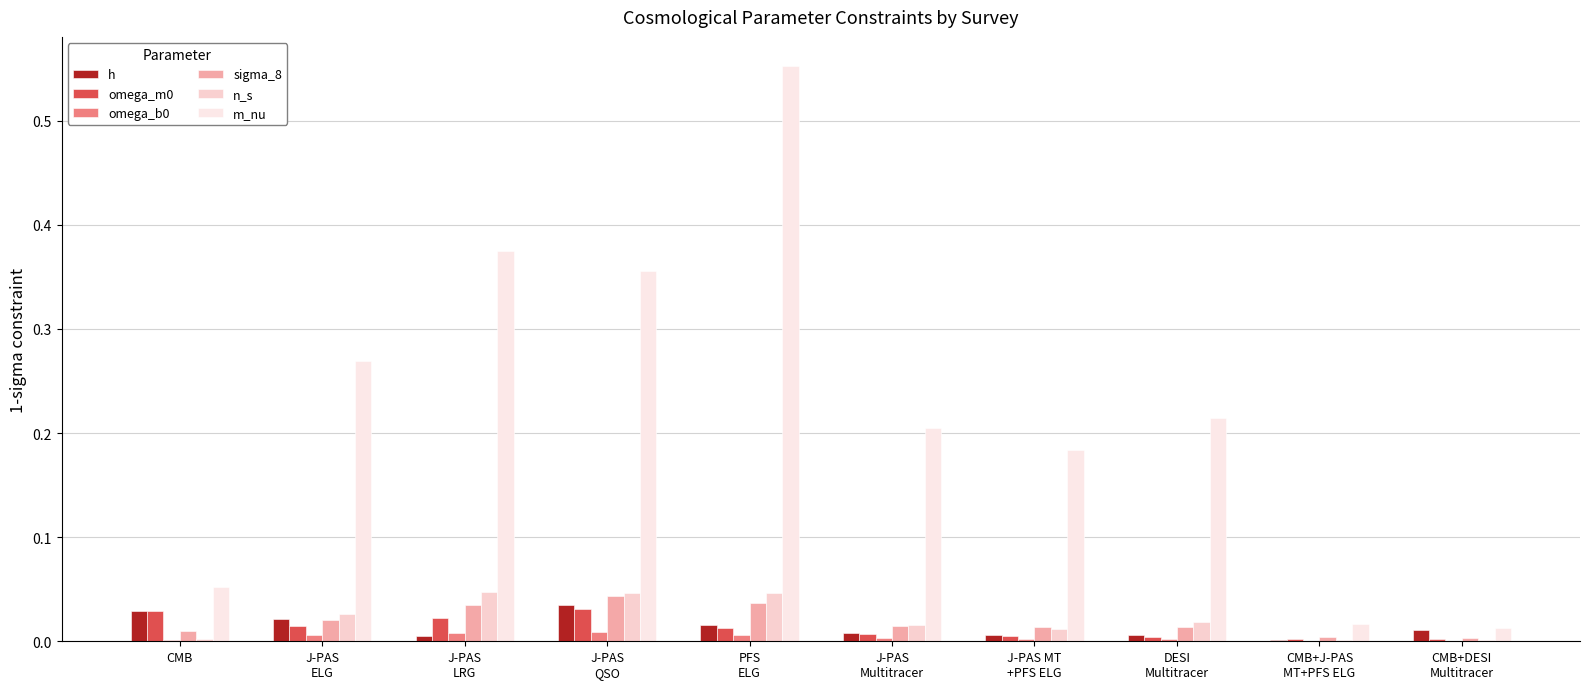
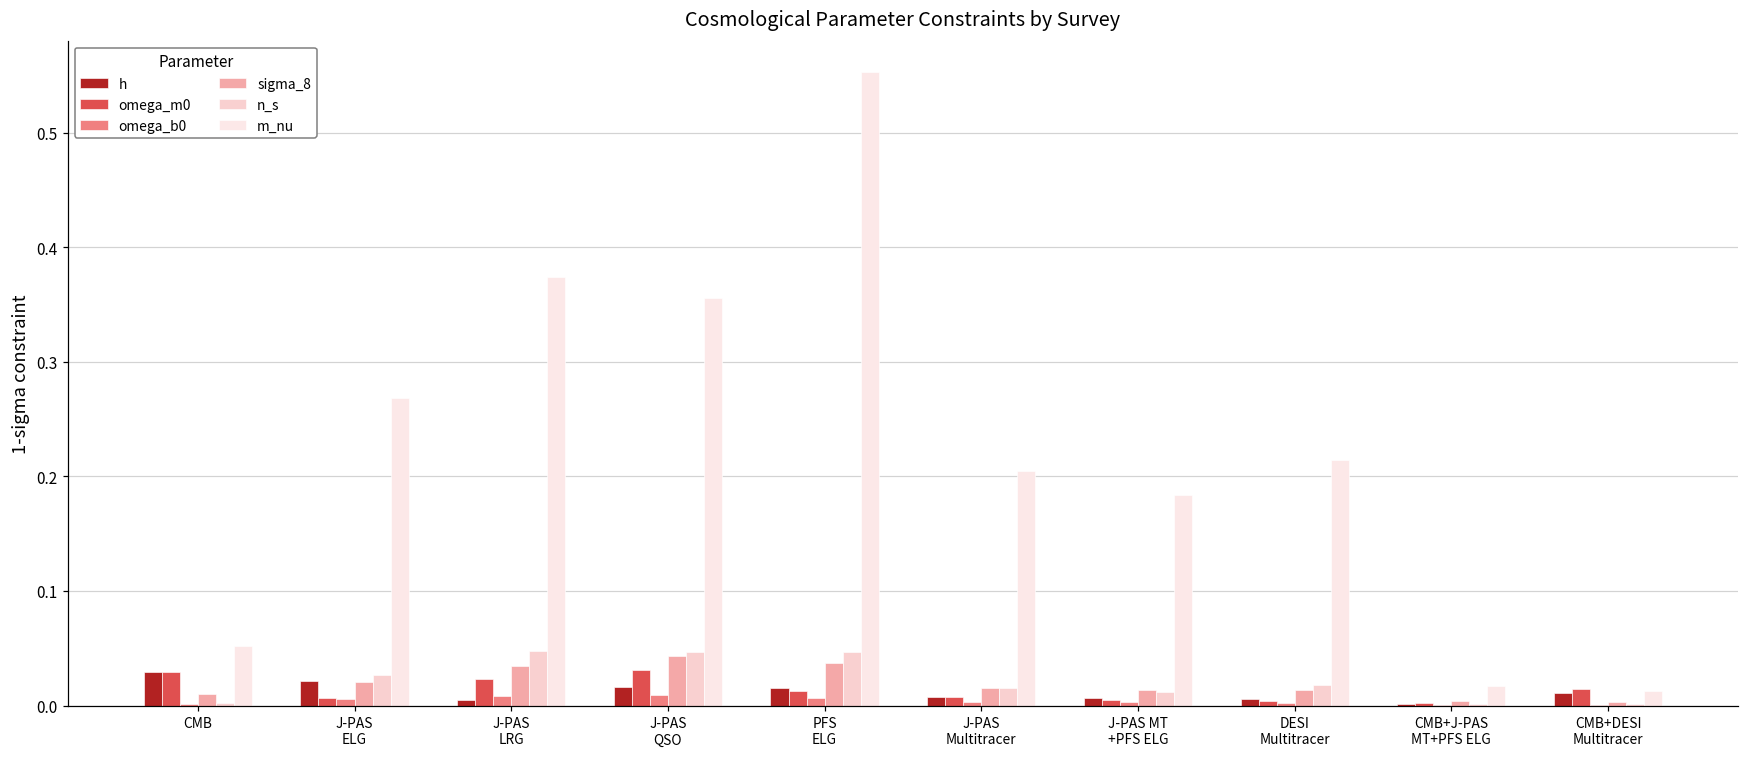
  {
    "h": {
      "CMB": 0.029,
      "J-PAS ELG": 0.021,
      "J-PAS LRG": 0.005,
-     "J-PAS QSO": 0.034,
+     "J-PAS QSO": 0.016,
      "PFS ELG": 0.015,
      "J-PAS Multitracer": 0.008,
      "J-PAS MT +PFS ELG": 0.006,
      "DESI Multitracer": 0.006,
      "CMB+DESI Multitracer": 0.011
    },
    "omega_m0": {
      "CMB": 0.029,
-     "J-PAS ELG": 0.015,
+     "J-PAS ELG": 0.006,
      "J-PAS LRG": 0.023,
      "J-PAS QSO": 0.031,
      "PFS ELG": 0.013,
      "J-PAS Multitracer": 0.007,
      "J-PAS MT +PFS ELG": 0.005,
      "DESI Multitracer": 0.004,
-     "CMB+DESI Multitracer": 0.002
+     "CMB+DESI Multitracer": 0.015
    }
  }
